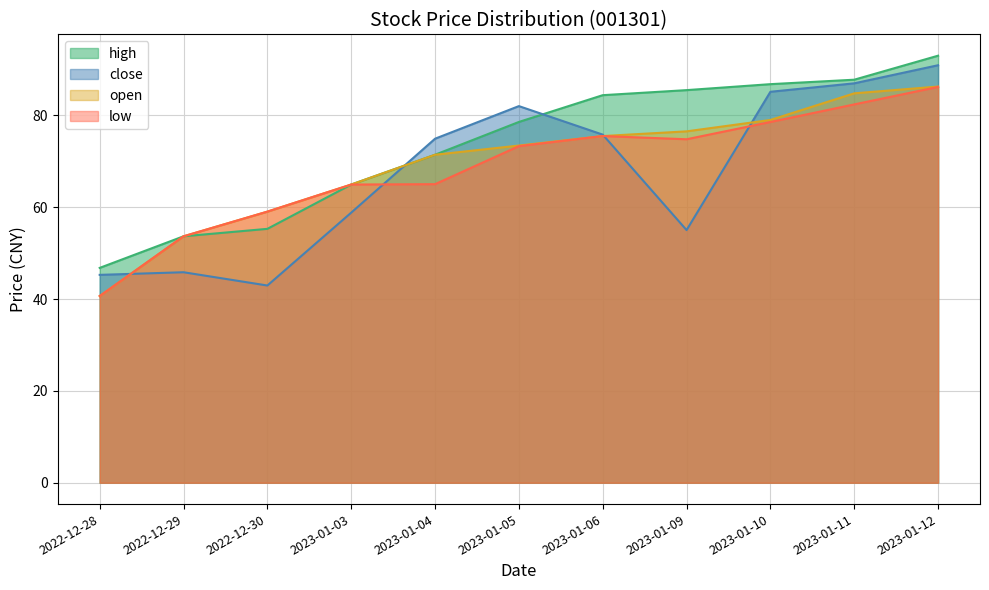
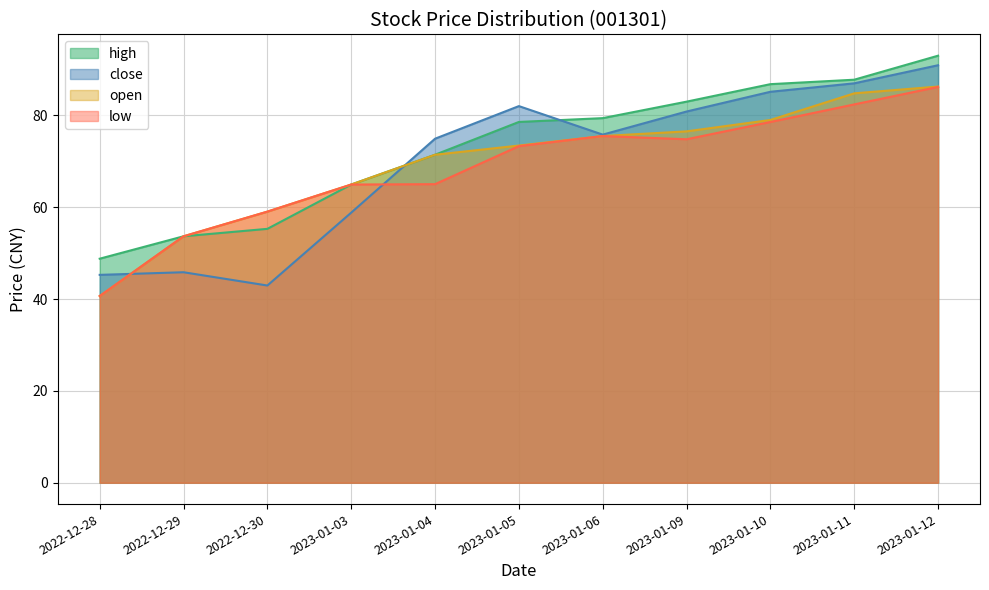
  {
    "high": {
-     "2022-12-28": 47,
+     "2022-12-28": 49,
      "2022-12-30": 55,
      "2023-01-05": 79,
-     "2023-01-06": 84,
-     "2023-01-09": 86,
+     "2023-01-06": 79,
+     "2023-01-09": 83,
      "2023-01-10": 87,
      "2023-01-11": 88,
      "2023-01-12": 93
    },
    "close": {
      "2022-12-28": 45,
      "2022-12-29": 46,
      "2022-12-30": 43,
      "2023-01-03": 59,
      "2023-01-04": 75,
      "2023-01-05": 82,
-     "2023-01-09": 55,
+     "2023-01-09": 81,
      "2023-01-10": 85,
      "2023-01-11": 87,
      "2023-01-12": 91
    }
  }
